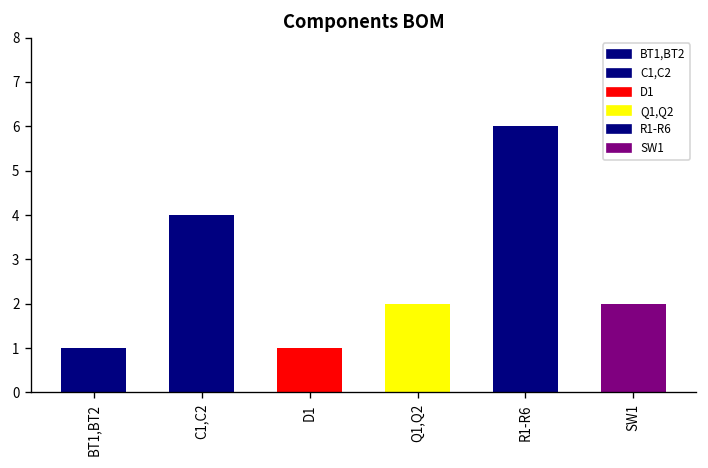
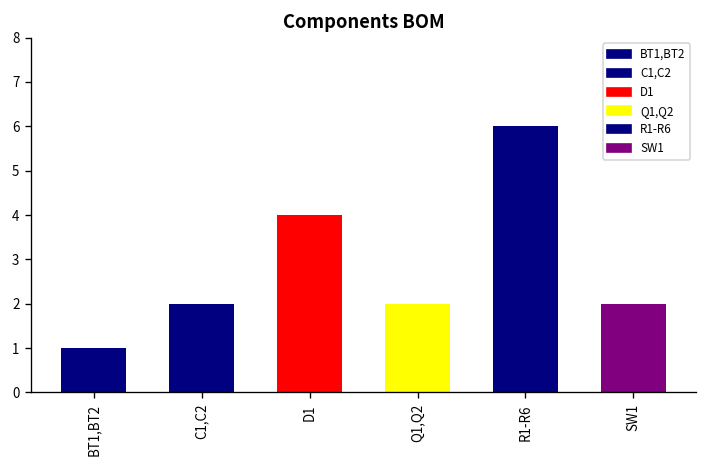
  {
    "BT1,BT2": 1,
-   "C1,C2": 4,
-   "D1": 1,
+   "C1,C2": 2,
+   "D1": 4,
    "Q1,Q2": 2,
    "R1-R6": 6,
    "SW1": 2
  }
